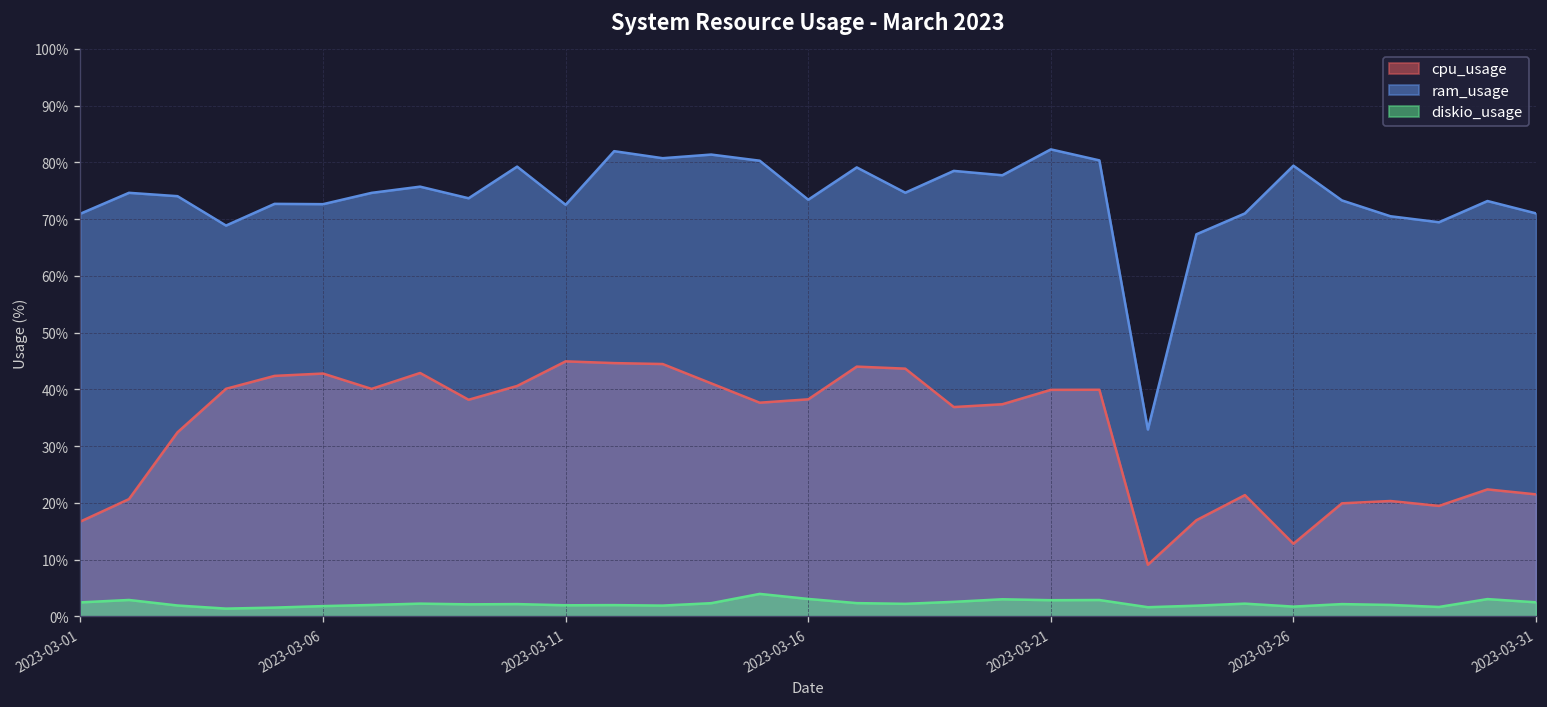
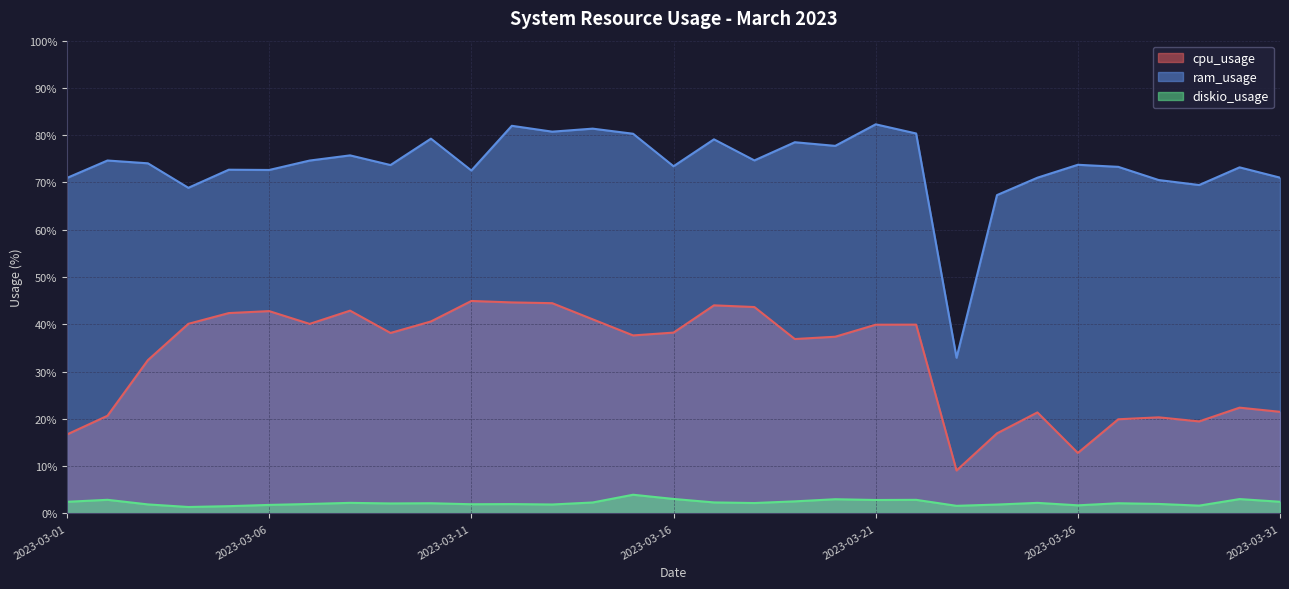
  {
    "cpu_usage": {
      "2023-03-01": "17%",
      "2023-03-06": "43%",
      "2023-03-11": "45%",
      "2023-03-16": "38%",
      "2023-03-21": "40%",
      "2023-03-26": "13%",
      "2023-03-31": "21%"
    },
    "ram_usage": {
      "2023-03-01": "71%",
      "2023-03-06": "73%",
      "2023-03-11": "73%",
      "2023-03-16": "73%",
      "2023-03-21": "82%",
-     "2023-03-26": "79%",
+     "2023-03-26": "74%",
      "2023-03-31": "71%"
    },
    "diskio_usage": {
      "2023-03-01": "2%",
      "2023-03-06": "2%",
      "2023-03-11": "2%",
      "2023-03-16": "3%",
      "2023-03-21": "3%",
      "2023-03-26": "2%",
      "2023-03-31": "2%"
    }
  }
